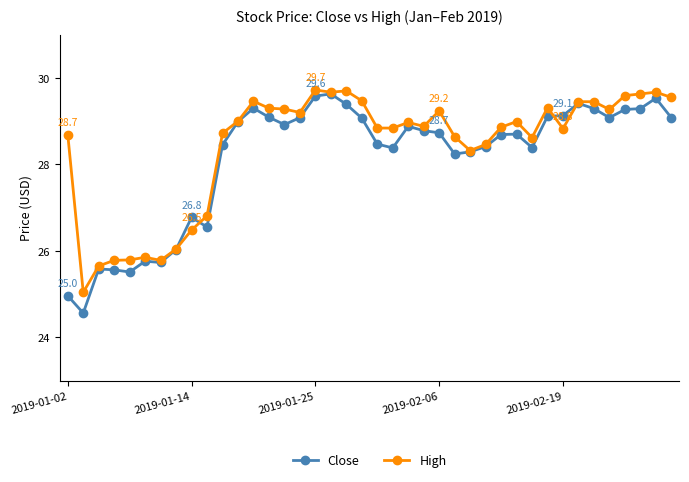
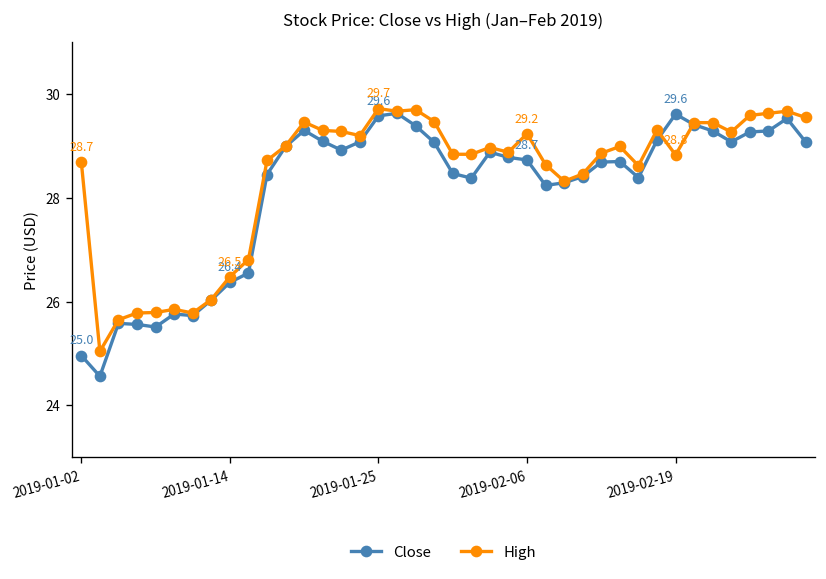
  {
    "Close": {
-     "2019-01-14": 26.8,
+     "2019-01-14": 26.4,
      "2019-02-06": 28.7,
-     "2019-02-19": 29.1
+     "2019-02-19": 29.6
    },
    "High": {
      "2019-01-02": 28.7,
      "2019-02-06": 29.2
    }
  }
